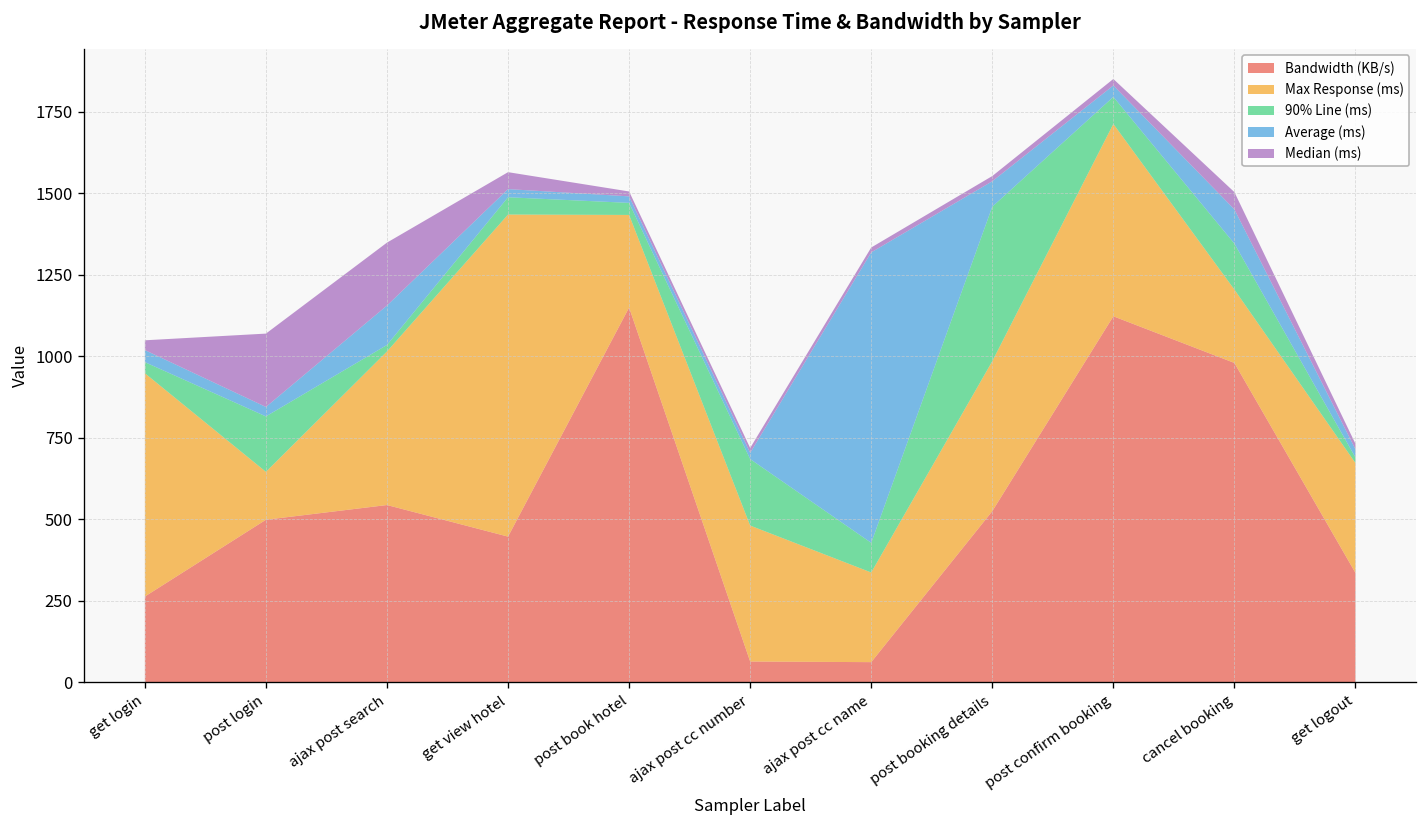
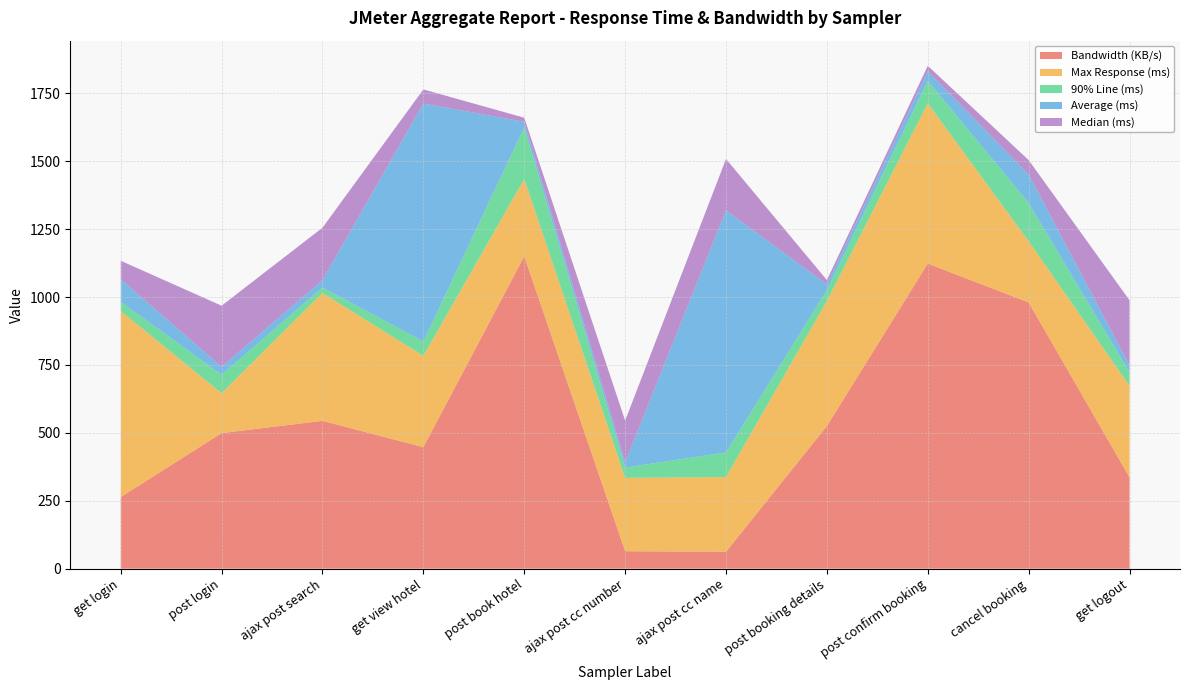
  {
    "Max Response (ms)": {
      "get login": 690,
      "post login": 150,
      "ajax post search": 470,
-     "get view hotel": 990,
+     "get view hotel": 340,
      "post book hotel": 280,
-     "ajax post cc number": 420,
+     "ajax post cc number": 270,
      "ajax post cc name": 280,
      "post booking details": 460,
      "post confirm booking": 590,
      "cancel booking": 230,
      "get logout": 340
    },
    "90% Line (ms)": {
      "get login": 30,
-     "post login": 170,
+     "post login": 70,
      "ajax post search": 20,
      "get view hotel": 50,
-     "post book hotel": 40,
-     "ajax post cc number": 200,
+     "post book hotel": 190,
+     "ajax post cc number": 40,
      "ajax post cc name": 90,
-     "post booking details": 470,
+     "post booking details": 40,
      "post confirm booking": 80,
      "cancel booking": 140,
-     "get logout": 20
+     "get logout": 50
    },
    "Average (ms)": {
-     "get login": 40,
+     "get login": 80,
      "post login": 30,
-     "ajax post search": 120,
-     "get view hotel": 30,
+     "ajax post search": 30,
+     "get view hotel": 880,
      "post book hotel": 20,
      "ajax post cc number": 20,
      "ajax post cc name": 890,
-     "post booking details": 80,
+     "post booking details": 20,
      "post confirm booking": 40,
      "cancel booking": 110,
      "get logout": 30
    },
    "Median (ms)": {
-     "get login": 30,
+     "get login": 70,
      "post login": 230,
      "ajax post search": 190,
      "get view hotel": 50,
      "post book hotel": 20,
-     "ajax post cc number": 20,
-     "ajax post cc name": 20,
+     "ajax post cc number": 150,
+     "ajax post cc name": 190,
      "post booking details": 20,
      "post confirm booking": 20,
      "cancel booking": 50,
-     "get logout": 20
+     "get logout": 240
    }
  }
